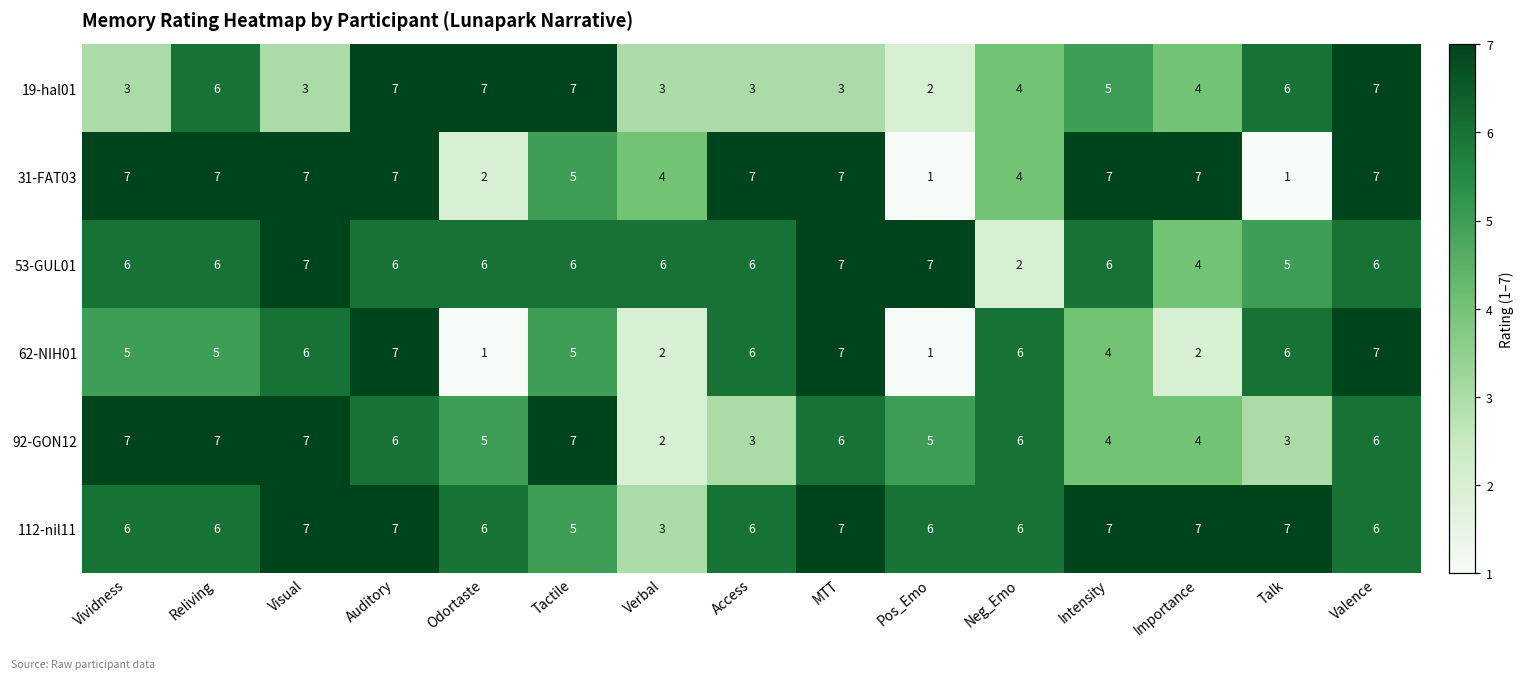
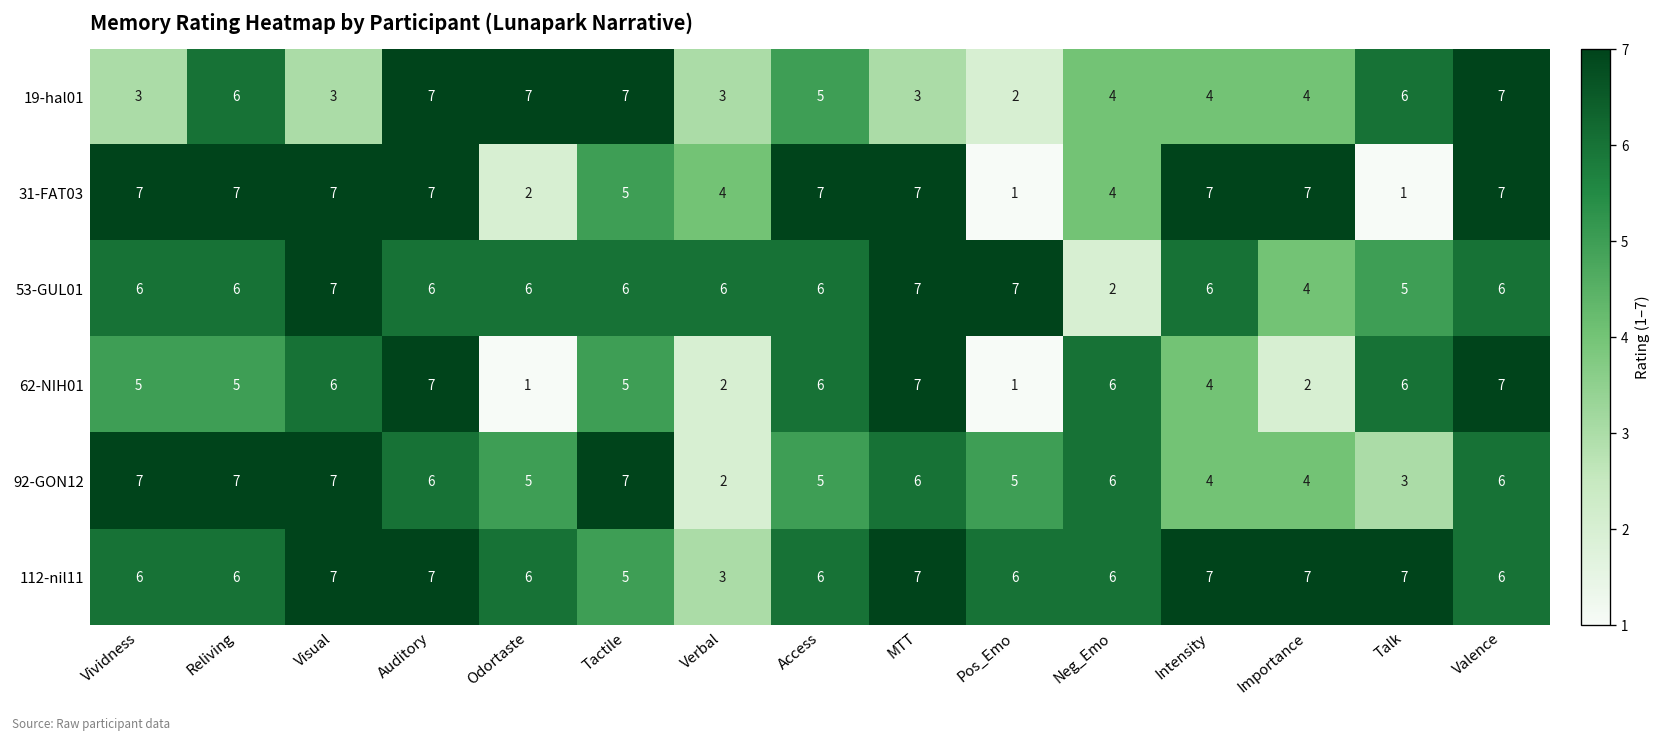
  {
    "19-hal01": {
      "Vividness": 3,
      "Reliving": 6,
      "Visual": 3,
      "Auditory": 7,
      "Odortaste": 7,
      "Tactile": 7,
      "Verbal": 3,
-     "Access": 3,
+     "Access": 5,
      "MTT": 3,
      "Pos_Emo": 2,
      "Neg_Emo": 4,
-     "Intensity": 5,
+     "Intensity": 4,
      "Importance": 4,
      "Talk": 6,
      "Valence": 7
    },
    "31-FAT03": {
      "Vividness": 7,
      "Reliving": 7,
      "Visual": 7,
      "Auditory": 7,
      "Odortaste": 2,
      "Tactile": 5,
      "Verbal": 4,
      "Access": 7,
      "MTT": 7,
      "Pos_Emo": 1,
      "Neg_Emo": 4,
      "Intensity": 7,
      "Importance": 7,
      "Talk": 1,
      "Valence": 7
    },
    "53-GUL01": {
      "Vividness": 6,
      "Reliving": 6,
      "Visual": 7,
      "Auditory": 6,
      "Odortaste": 6,
      "Tactile": 6,
      "Verbal": 6,
      "Access": 6,
      "MTT": 7,
      "Pos_Emo": 7,
      "Neg_Emo": 2,
      "Intensity": 6,
      "Importance": 4,
      "Talk": 5,
      "Valence": 6
    },
    "62-NIH01": {
      "Vividness": 5,
      "Reliving": 5,
      "Visual": 6,
      "Auditory": 7,
      "Odortaste": 1,
      "Tactile": 5,
      "Verbal": 2,
      "Access": 6,
      "MTT": 7,
      "Pos_Emo": 1,
      "Neg_Emo": 6,
      "Intensity": 4,
      "Importance": 2,
      "Talk": 6,
      "Valence": 7
    },
    "92-GON12": {
      "Vividness": 7,
      "Reliving": 7,
      "Visual": 7,
      "Auditory": 6,
      "Odortaste": 5,
      "Tactile": 7,
      "Verbal": 2,
-     "Access": 3,
+     "Access": 5,
      "MTT": 6,
      "Pos_Emo": 5,
      "Neg_Emo": 6,
      "Intensity": 4,
      "Importance": 4,
      "Talk": 3,
      "Valence": 6
    },
    "112-nil11": {
      "Vividness": 6,
      "Reliving": 6,
      "Visual": 7,
      "Auditory": 7,
      "Odortaste": 6,
      "Tactile": 5,
      "Verbal": 3,
      "Access": 6,
      "MTT": 7,
      "Pos_Emo": 6,
      "Neg_Emo": 6,
      "Intensity": 7,
      "Importance": 7,
      "Talk": 7,
      "Valence": 6
    }
  }
